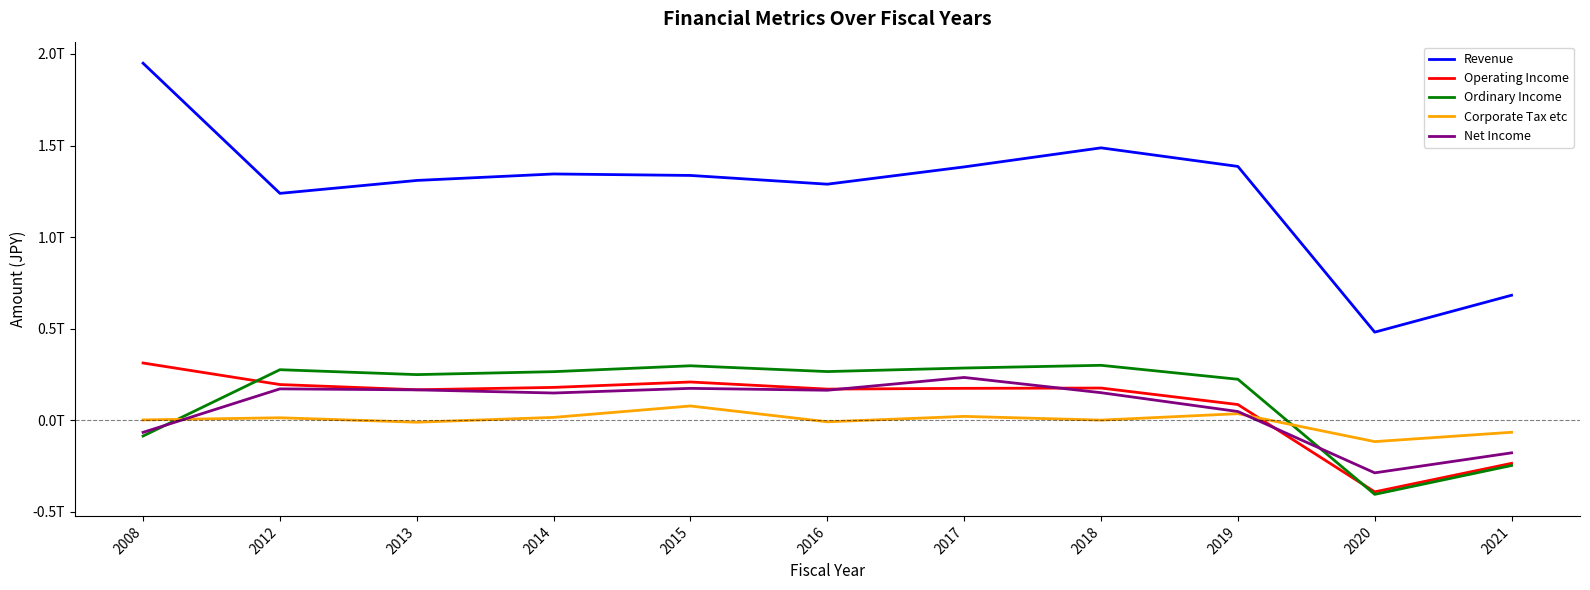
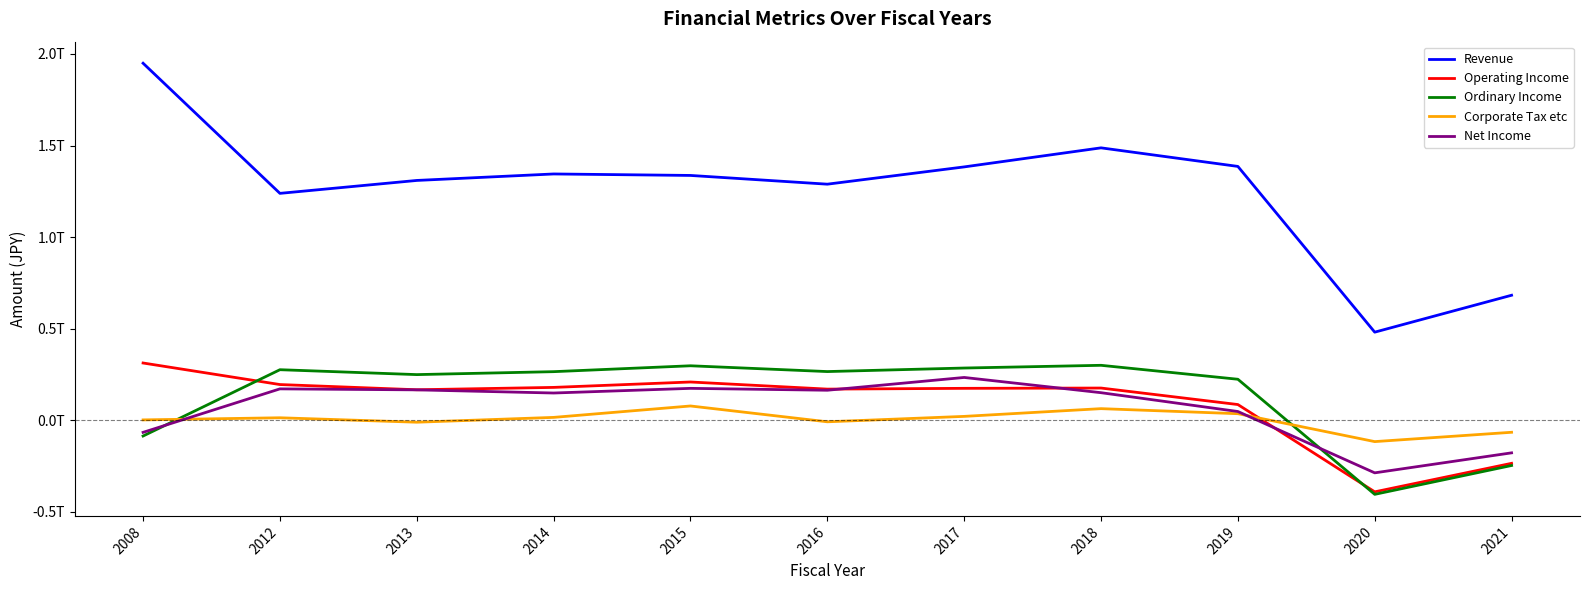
  {
    "Revenue": {
      "2008": "1.95T",
      "2012": "1.24T",
      "2013": "1.31T",
      "2014": "1.34T",
      "2015": "1.34T",
      "2016": "1.29T",
      "2017": "1.38T",
      "2018": "1.49T",
      "2019": "1.39T",
      "2020": "0.48T",
      "2021": "0.68T"
    },
    "Operating Income": {
      "2008": "0.31T",
      "2012": "0.20T",
      "2014": "0.18T",
      "2015": "0.21T",
      "2017": "0.17T",
      "2018": "0.18T",
      "2019": "0.09T"
    },
    "Ordinary Income": {
      "2008": "-0.09T",
      "2012": "0.28T",
      "2013": "0.25T",
      "2014": "0.27T",
      "2015": "0.30T",
      "2016": "0.27T",
      "2017": "0.29T",
      "2018": "0.30T",
      "2019": "0.22T"
    },
    "Corporate Tax etc": {
      "2008": "0.00T",
      "2012": "0.01T",
      "2013": "-0.01T",
      "2014": "0.02T",
      "2015": "0.08T",
      "2016": "-0.01T",
      "2017": "0.02T",
-     "2018": "0.00T",
+     "2018": "0.06T",
      "2020": "-0.12T",
      "2021": "-0.07T"
    },
    "Net Income": {
      "2008": "-0.07T",
      "2012": "0.17T",
      "2014": "0.15T",
      "2015": "0.17T",
      "2017": "0.23T",
      "2018": "0.15T",
      "2020": "-0.29T",
      "2021": "-0.18T"
    }
  }
